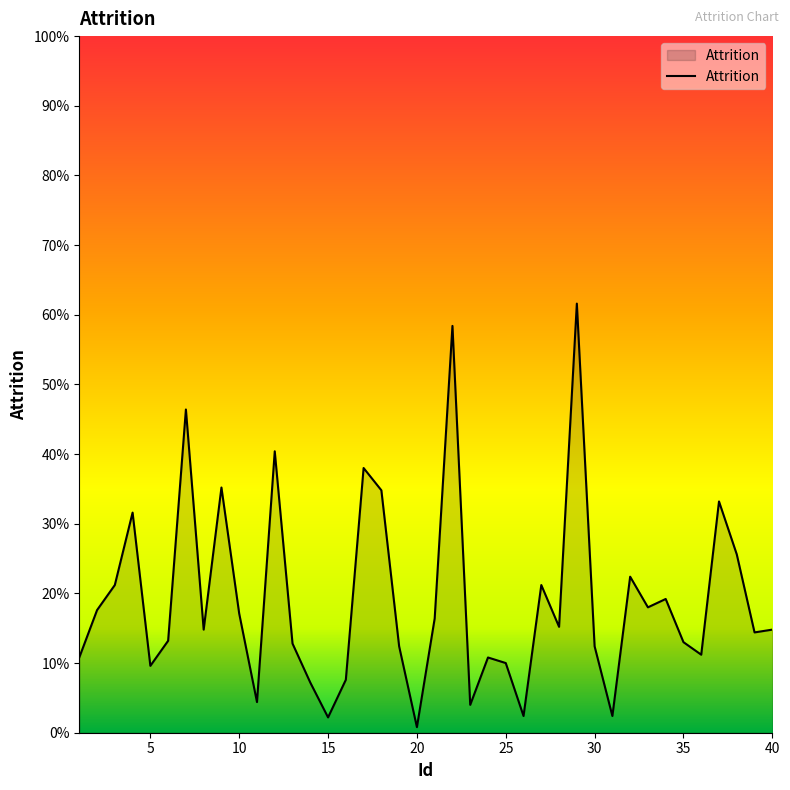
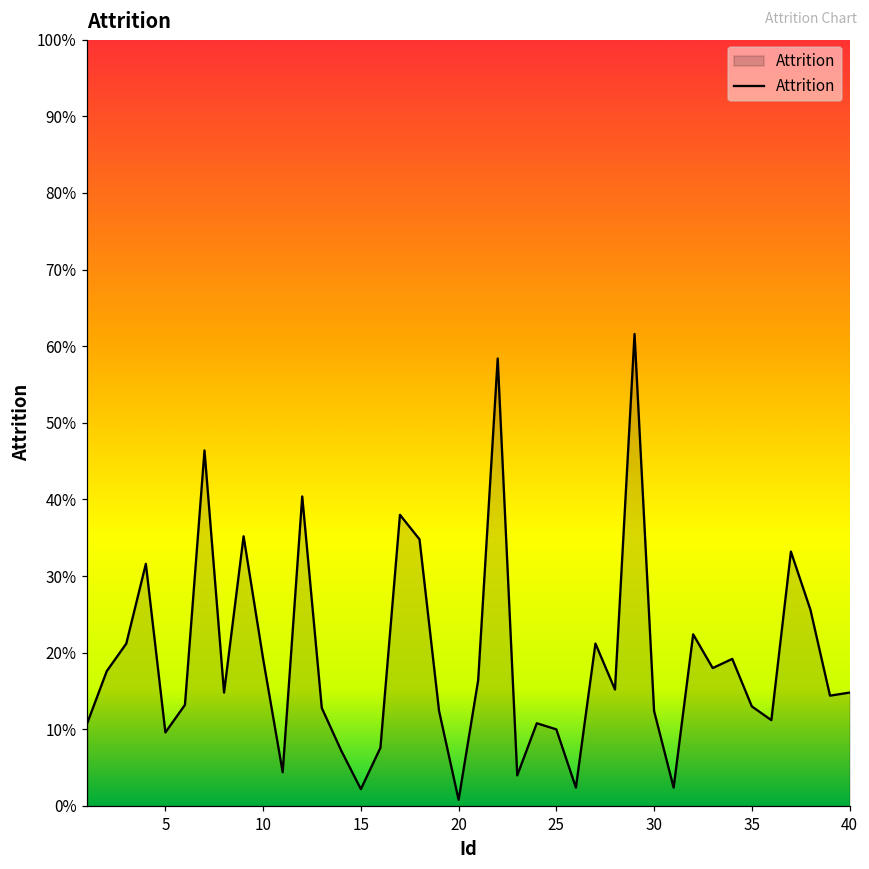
  {
    "5": "10%",
-   "10": "17%",
+   "10": "19%",
    "15": "2%",
    "20": "1%",
    "25": "10%",
    "30": "12%",
    "35": "13%",
    "40": "15%"
  }
